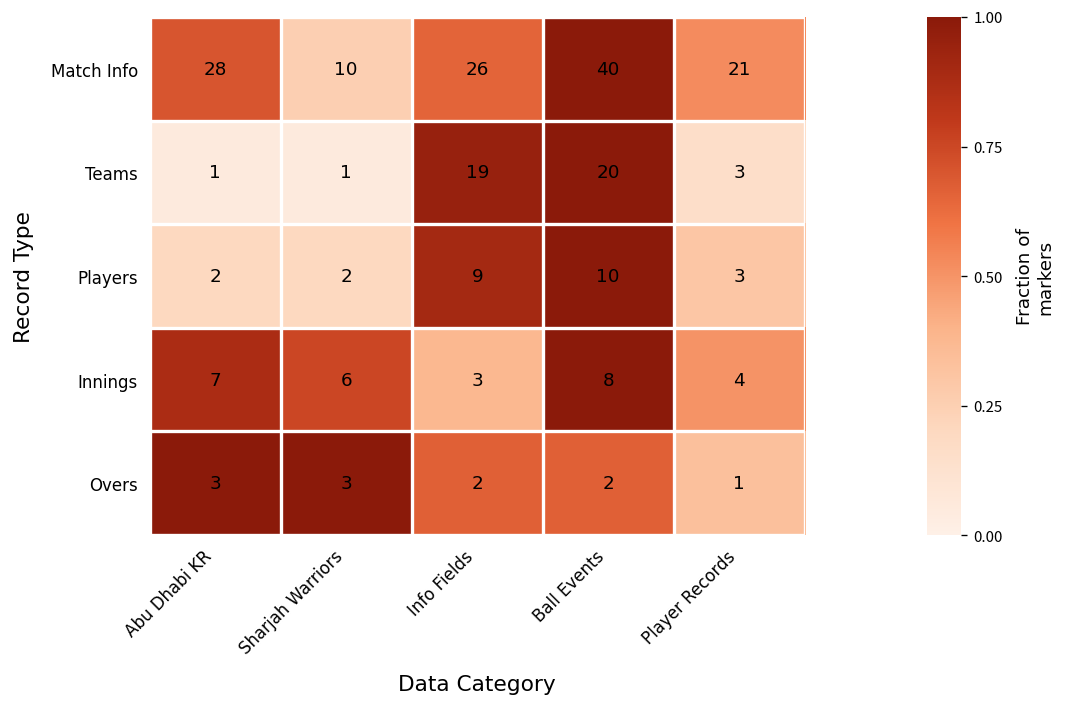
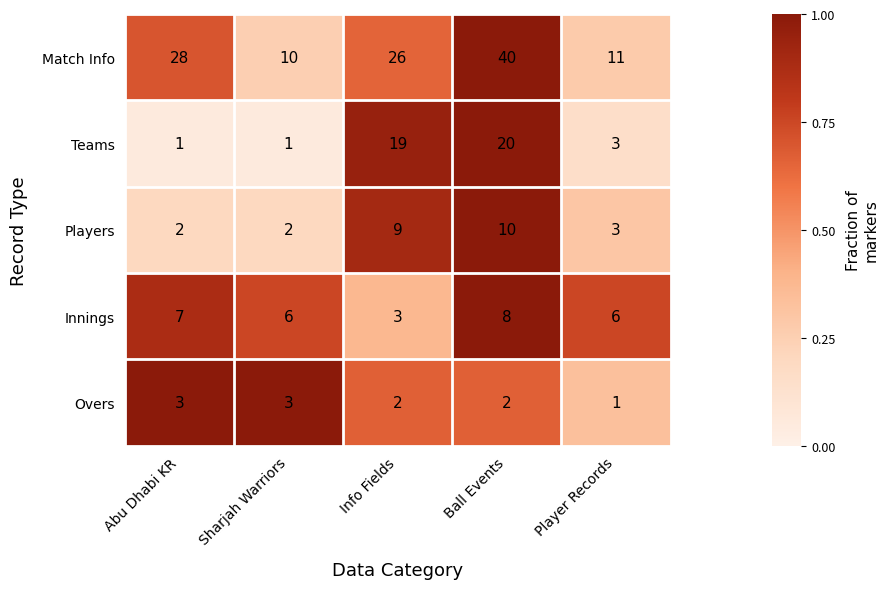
  {
    "Match Info": {
      "Abu Dhabi KR": 28,
      "Sharjah Warriors": 10,
      "Info Fields": 26,
      "Ball Events": 40,
-     "Player Records": 21
+     "Player Records": 11
    },
    "Teams": {
      "Abu Dhabi KR": 1,
      "Sharjah Warriors": 1,
      "Info Fields": 19,
      "Ball Events": 20,
      "Player Records": 3
    },
    "Players": {
      "Abu Dhabi KR": 2,
      "Sharjah Warriors": 2,
      "Info Fields": 9,
      "Ball Events": 10,
      "Player Records": 3
    },
    "Innings": {
      "Abu Dhabi KR": 7,
      "Sharjah Warriors": 6,
      "Info Fields": 3,
      "Ball Events": 8,
-     "Player Records": 4
+     "Player Records": 6
    },
    "Overs": {
      "Abu Dhabi KR": 3,
      "Sharjah Warriors": 3,
      "Info Fields": 2,
      "Ball Events": 2,
      "Player Records": 1
    }
  }
